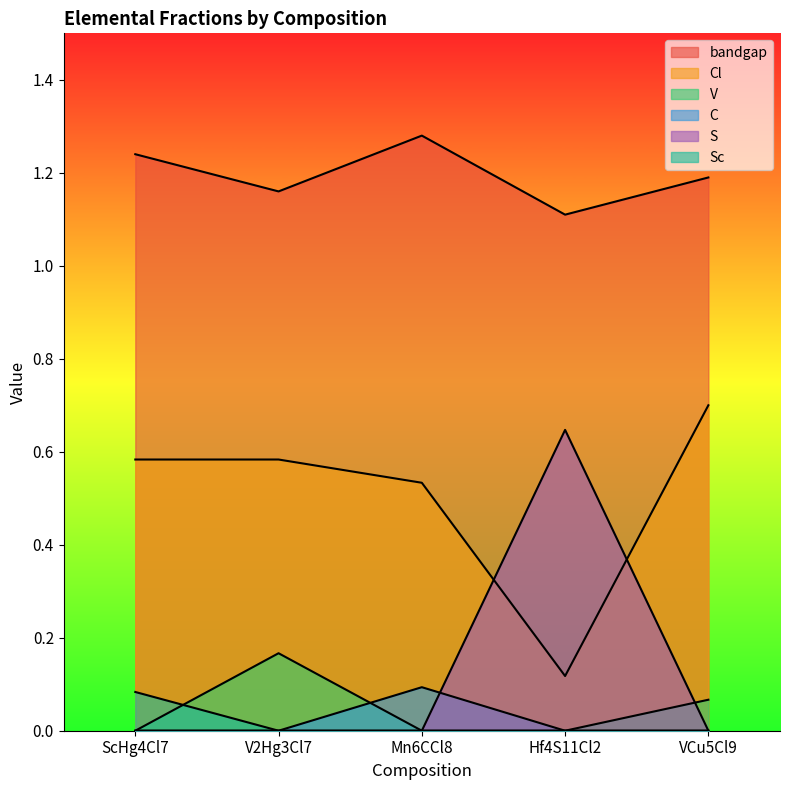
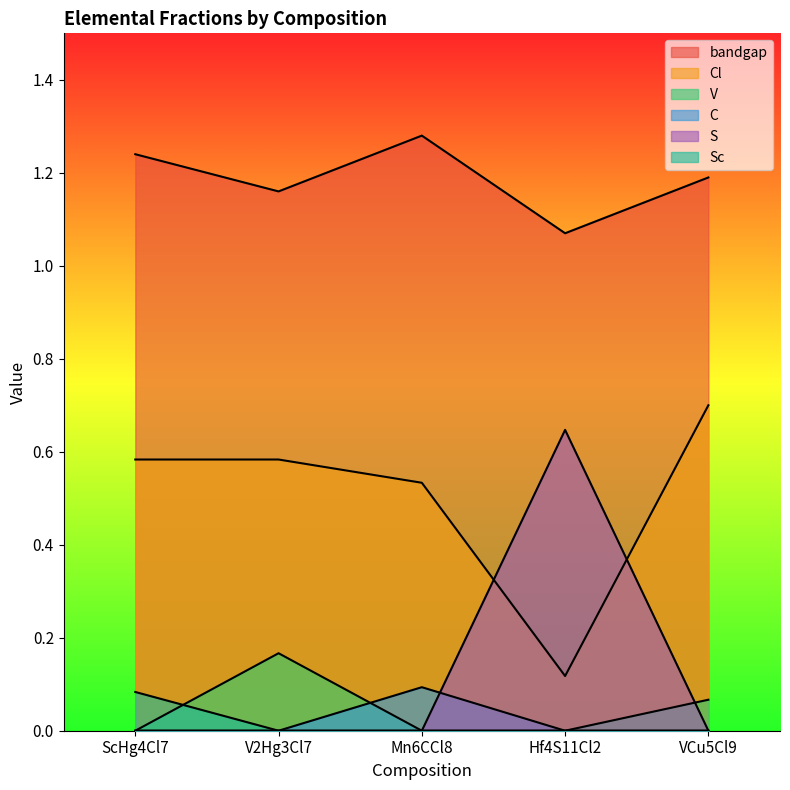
  {
    "bandgap": {
      "ScHg4Cl7": 1.24,
      "V2Hg3Cl7": 1.16,
      "Mn6CCl8": 1.28,
-     "Hf4S11Cl2": 1.11,
+     "Hf4S11Cl2": 1.07,
      "VCu5Cl9": 1.19
    },
    "Cl": {
      "ScHg4Cl7": 0.58,
      "V2Hg3Cl7": 0.58,
      "Mn6CCl8": 0.53,
      "Hf4S11Cl2": 0.12,
      "VCu5Cl9": 0.70
    },
    "C": {
      "Mn6CCl8": 0.09
    },
    "S": {
      "Hf4S11Cl2": 0.65
    }
  }
